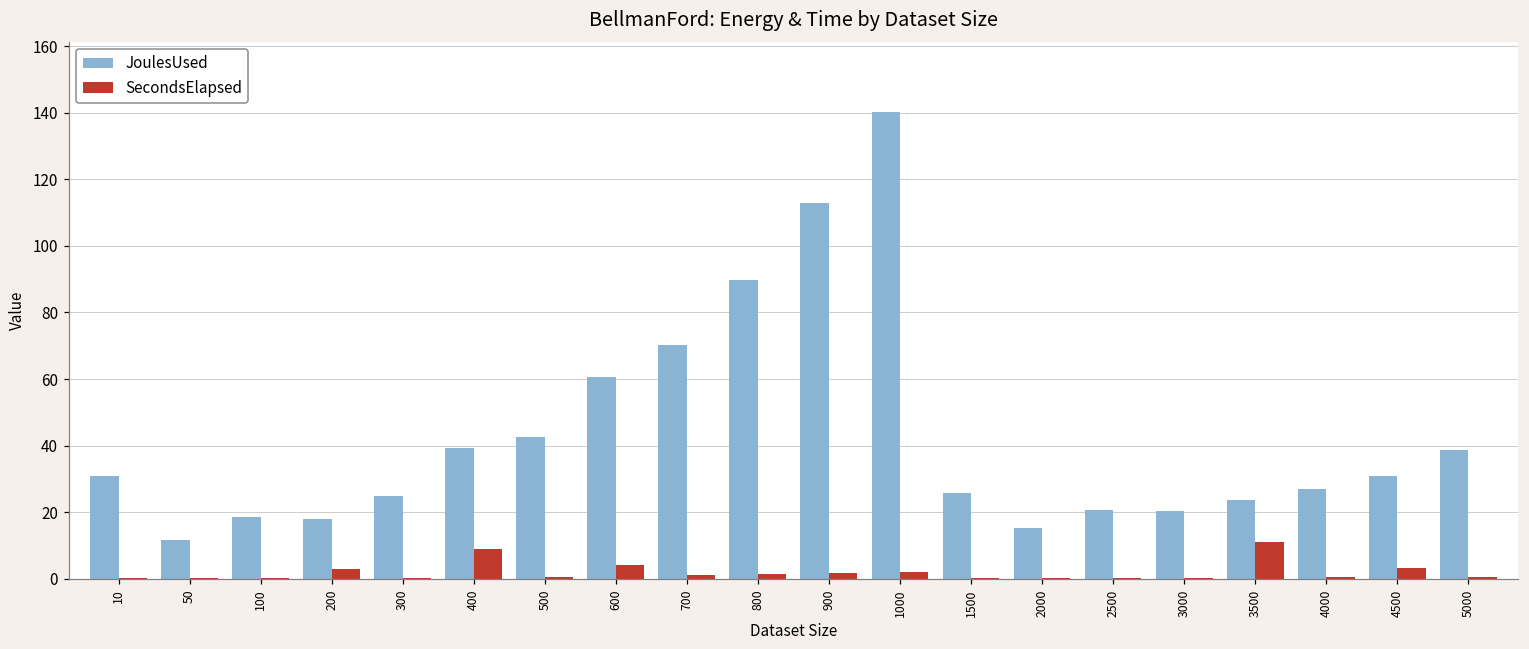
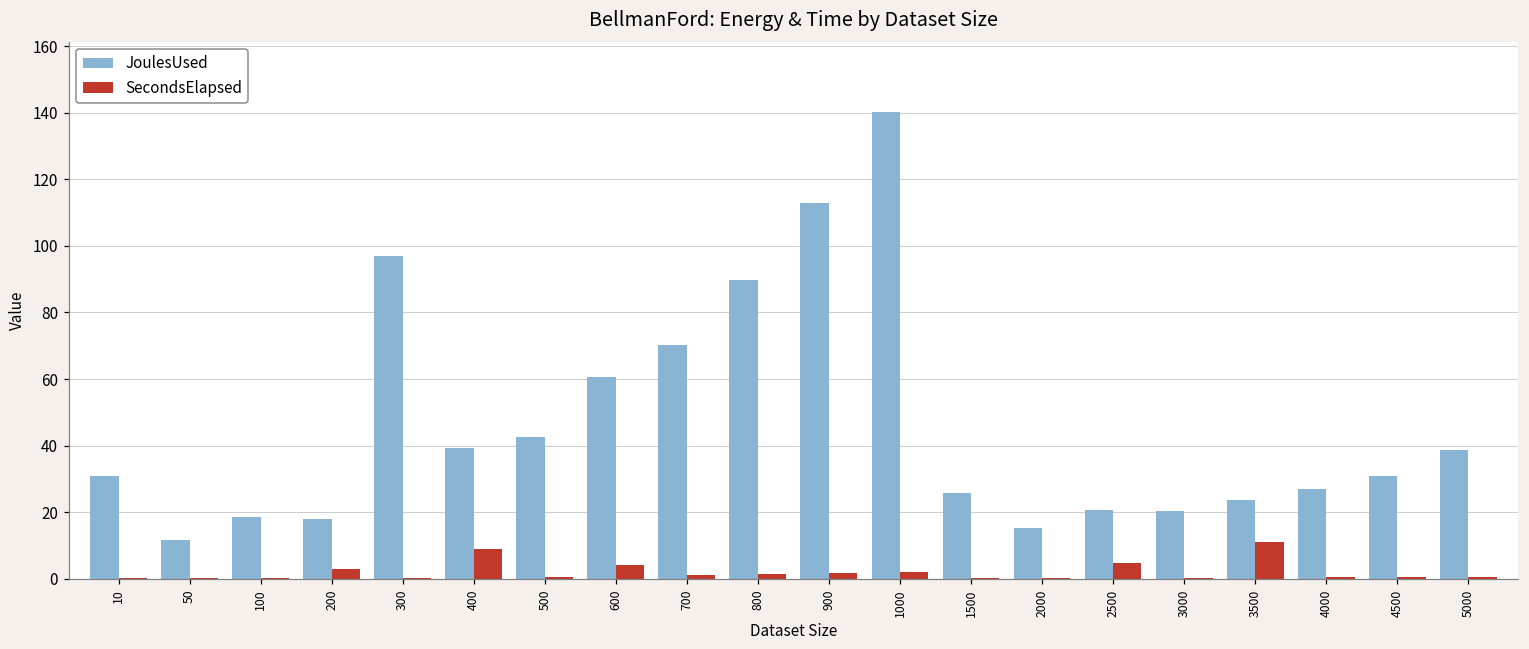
  {
    "JoulesUsed": {
      "10": 31,
      "50": 12,
      "100": 19,
      "200": 18,
-     "300": 25,
+     "300": 97,
      "400": 39,
      "500": 43,
      "600": 61,
      "700": 70,
      "800": 90,
      "900": 113,
      "1000": 140,
      "1500": 26,
      "2000": 15,
      "2500": 21,
      "3000": 20,
      "3500": 24,
      "4000": 27,
      "4500": 31,
      "5000": 39
    },
    "SecondsElapsed": {
      "200": 3,
      "400": 9,
      "600": 4,
      "700": 1,
      "800": 1,
      "900": 2,
      "1000": 2,
-     "2500": 0,
+     "2500": 5,
      "3500": 11,
-     "4500": 3
+     "4500": 0
    }
  }
